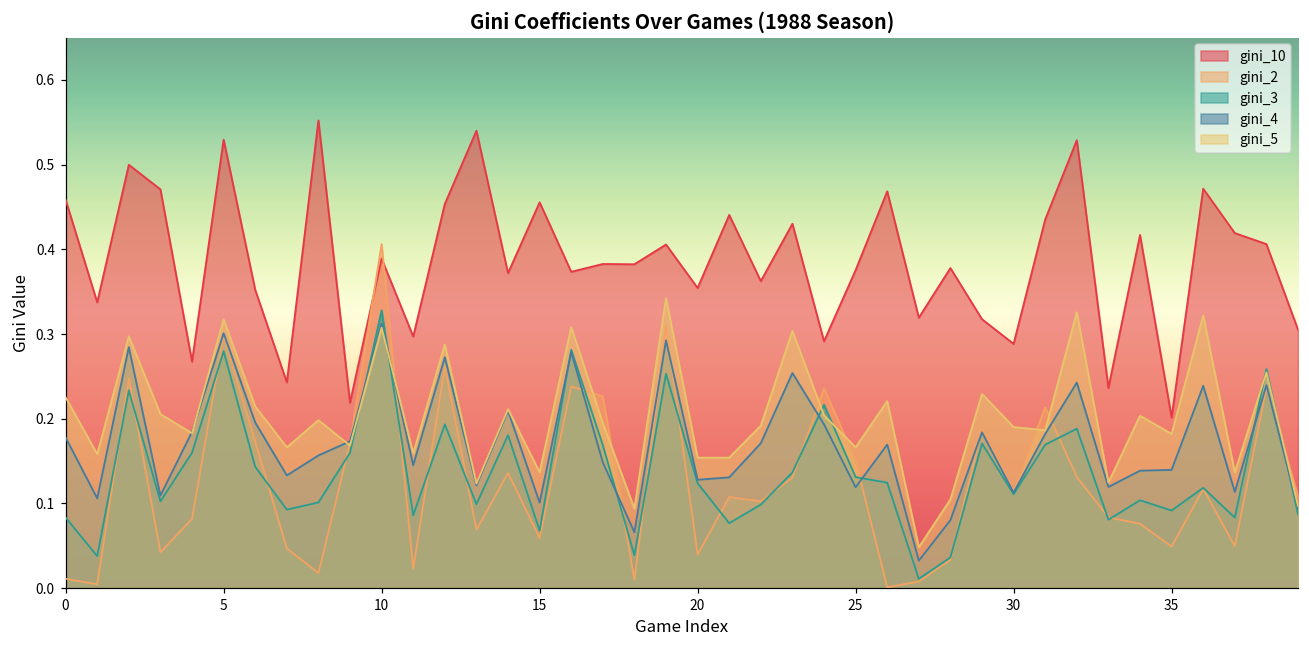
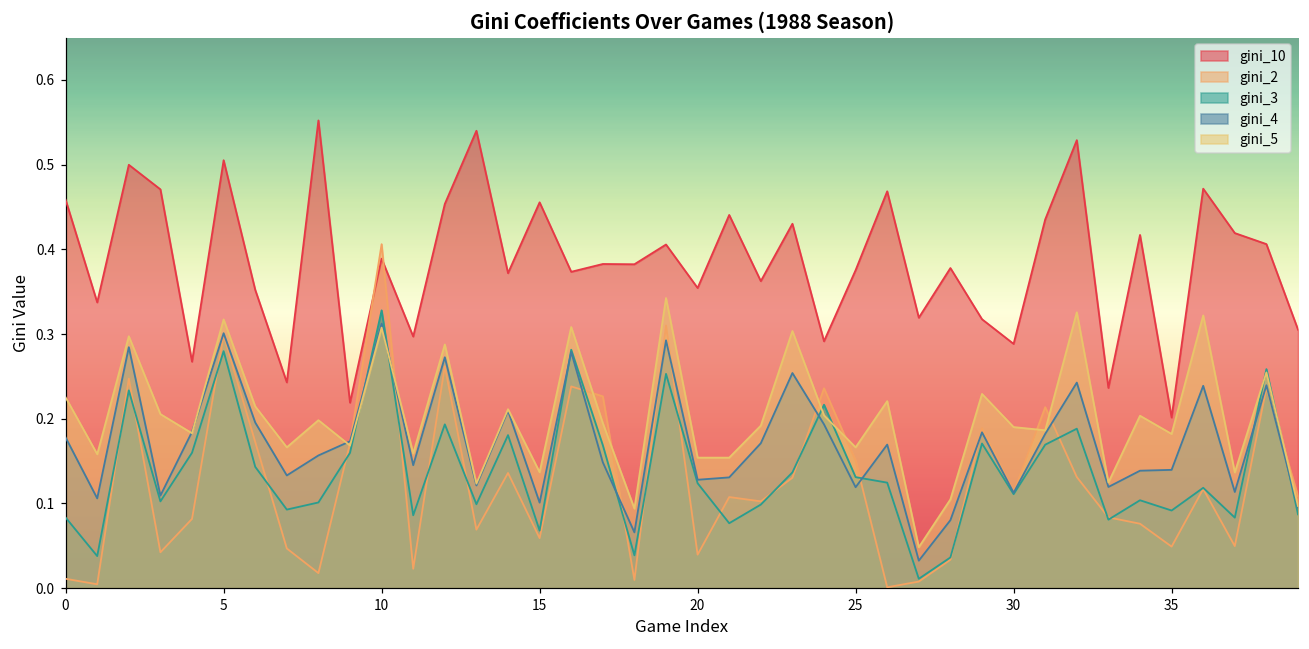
  {
    "gini_10": {
      "0": 0.46,
-     "5": 0.53,
+     "5": 0.51,
      "10": 0.39,
      "15": 0.46,
      "20": 0.35,
      "25": 0.38,
      "30": 0.29,
      "35": 0.20
    }
  }
